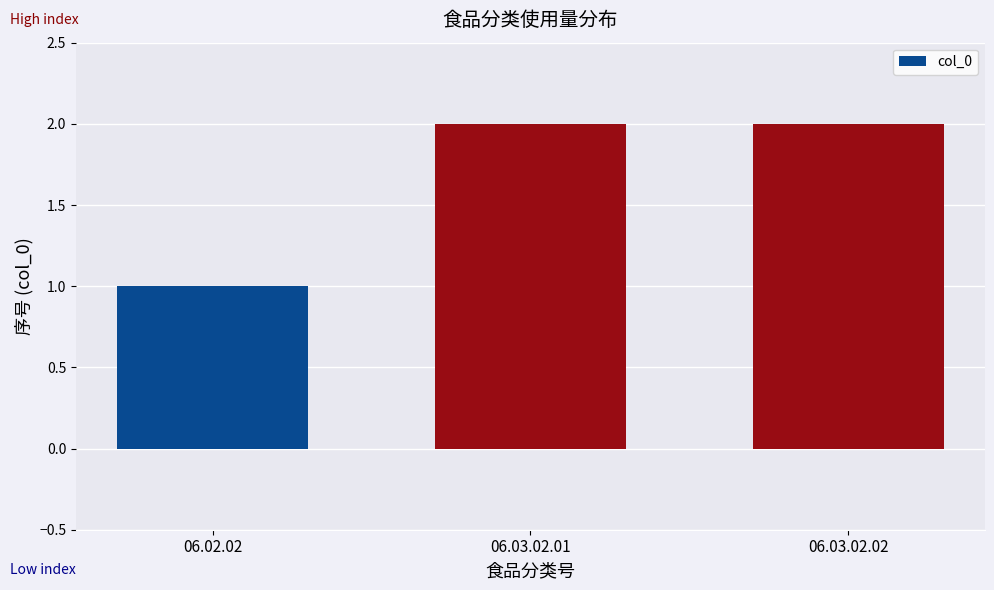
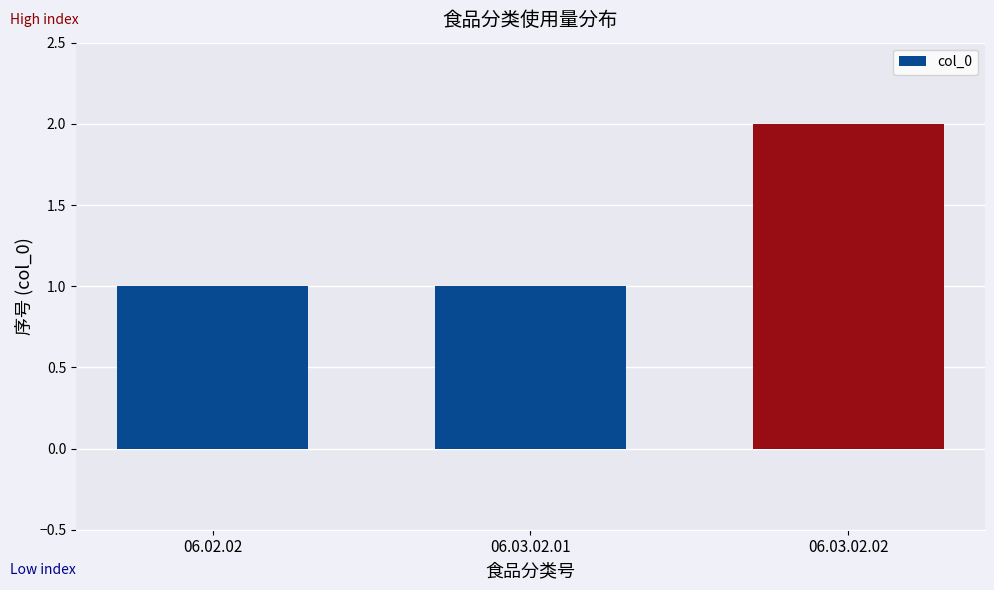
  {
    "06.02.02": 1,
-   "06.03.02.01": 2,
+   "06.03.02.01": 1,
    "06.03.02.02": 2
  }
